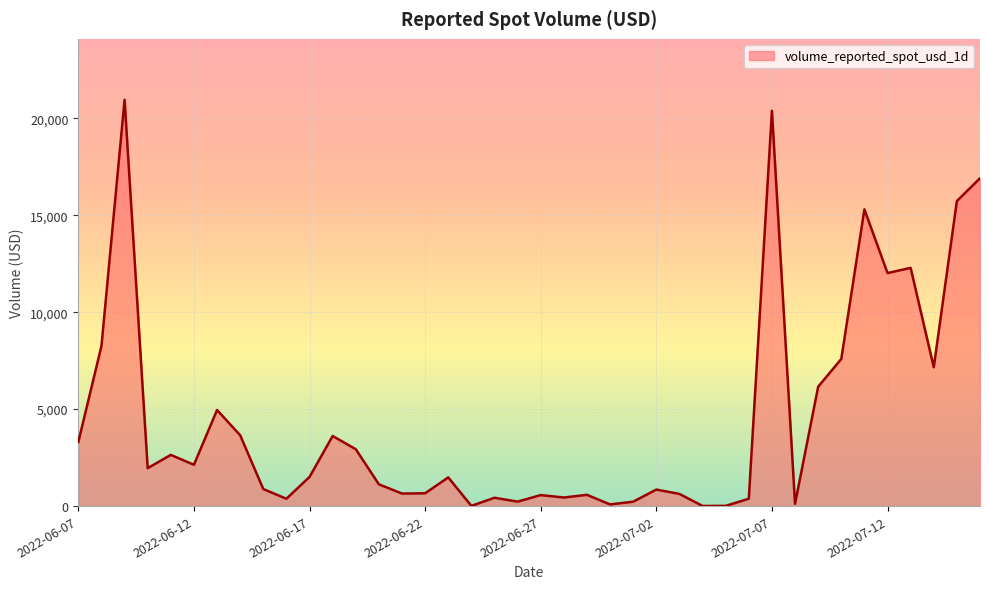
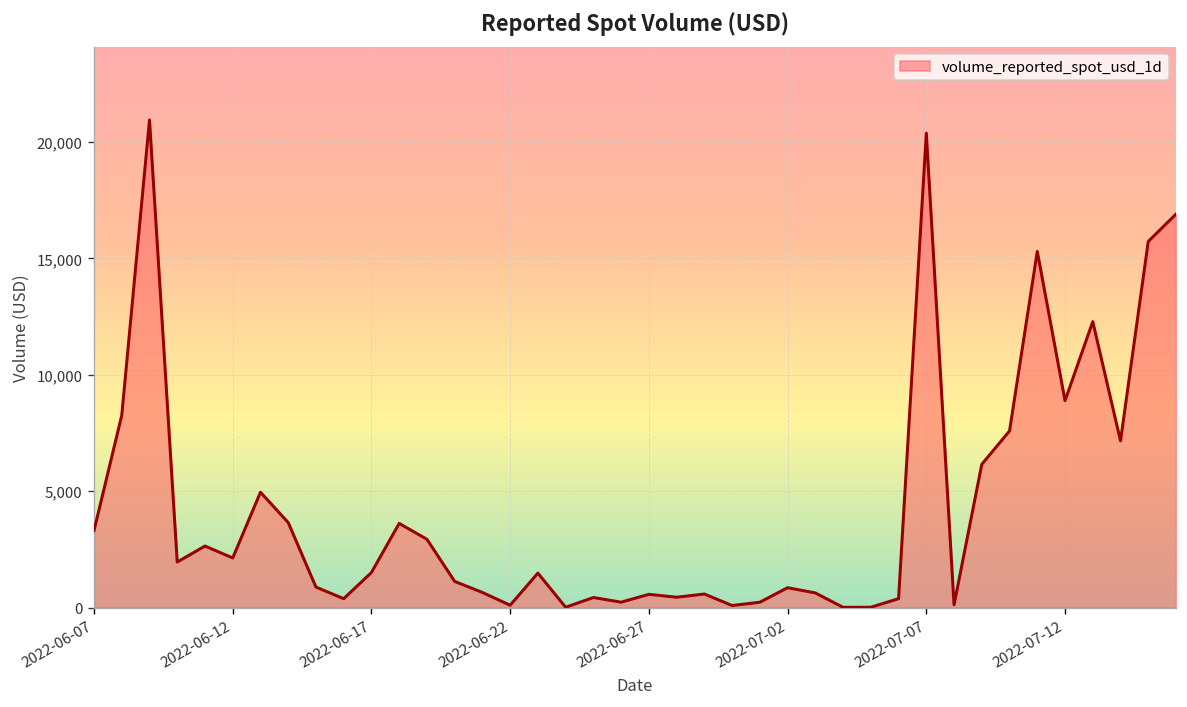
  {
    "2022-06-07": "3,300",
    "2022-06-12": "2,100",
    "2022-06-17": "1,500",
-   "2022-06-22": "700",
+   "2022-06-22": "100",
    "2022-06-27": "600",
    "2022-07-02": "900",
    "2022-07-07": "20,400",
-   "2022-07-12": "12,000"
+   "2022-07-12": "8,900"
  }
